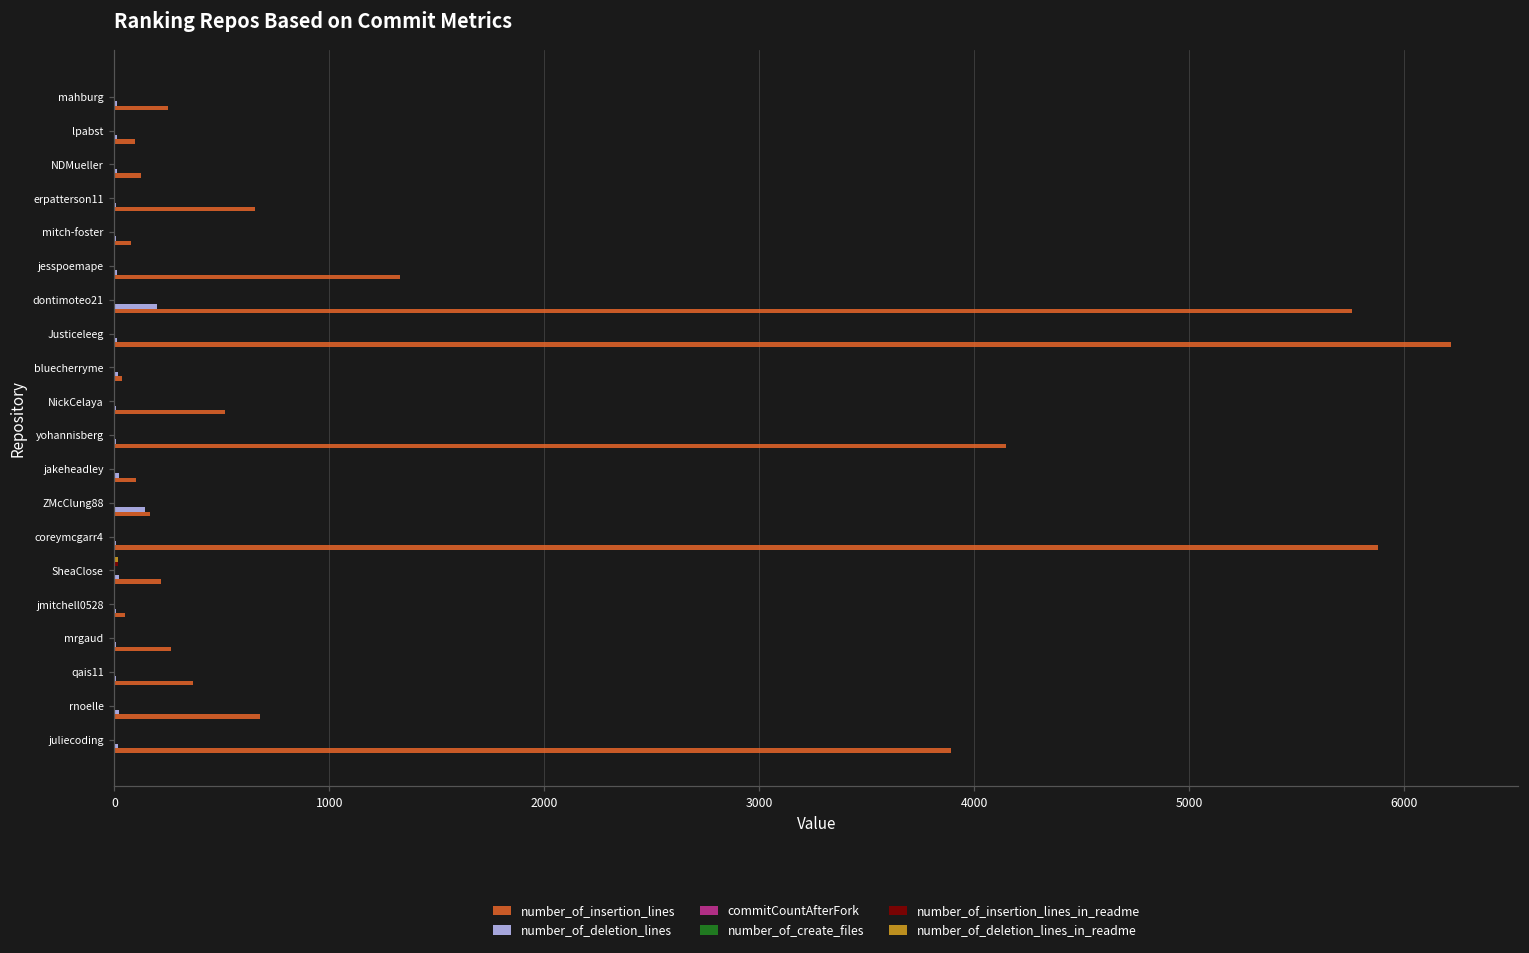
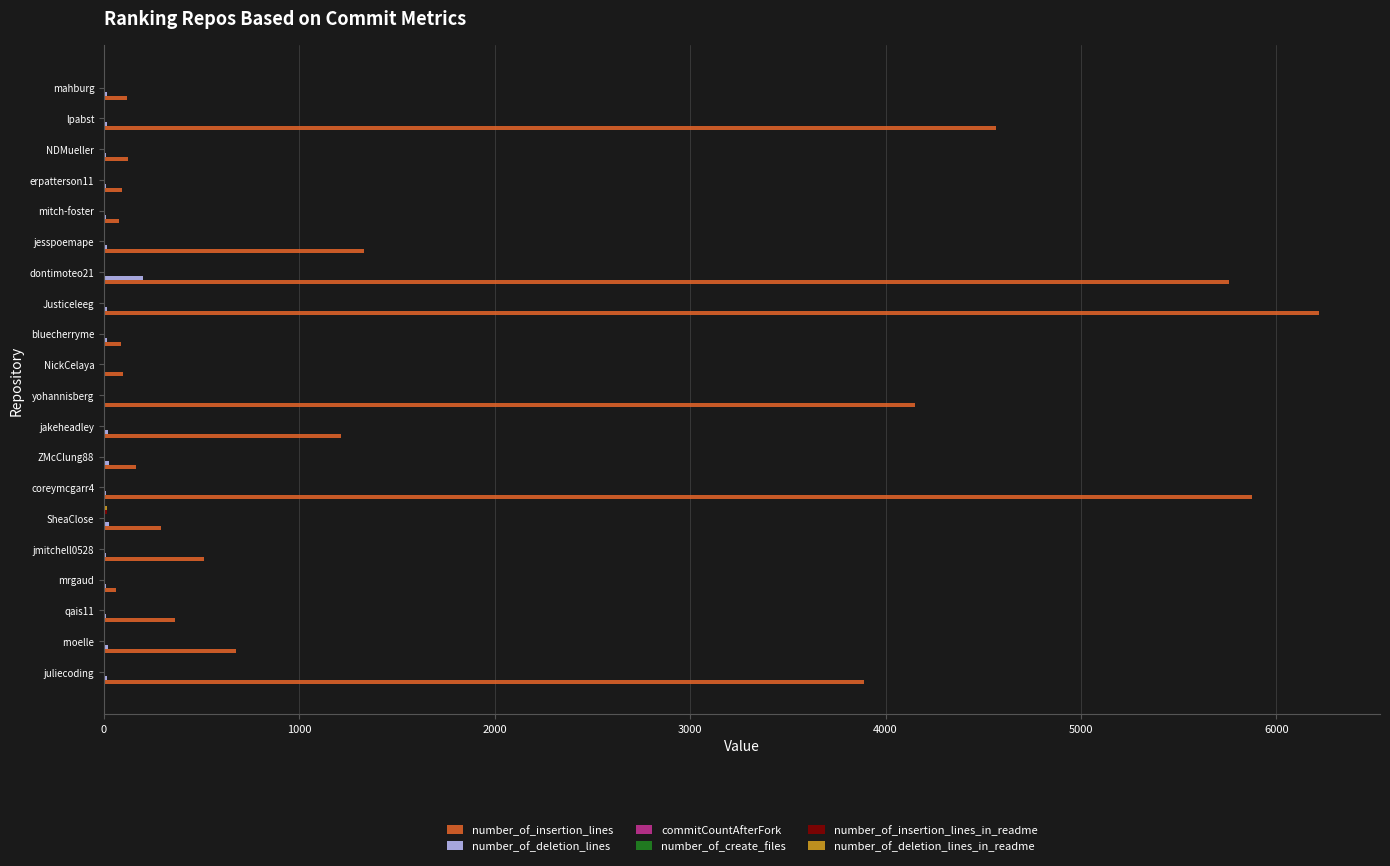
  {
    "number_of_insertion_lines": {
-     "mahburg": 250,
-     "lpabst": 100,
+     "mahburg": 120,
+     "lpabst": 4560,
      "NDMueller": 120,
-     "erpatterson11": 660,
+     "erpatterson11": 90,
      "mitch-foster": 80,
      "jesspoemape": 1330,
      "dontimoteo21": 5760,
      "Justiceleeg": 6220,
-     "bluecherryme": 40,
-     "NickCelaya": 520,
+     "bluecherryme": 90,
+     "NickCelaya": 100,
      "yohannisberg": 4150,
-     "jakeheadley": 100,
+     "jakeheadley": 1210,
      "ZMcClung88": 170,
      "coreymcgarr4": 5880,
-     "SheaClose": 220,
-     "jmitchell0528": 50,
-     "mrgaud": 260,
+     "SheaClose": 290,
+     "jmitchell0528": 510,
+     "mrgaud": 60,
      "qais11": 360,
      "rnoelle": 680,
      "juliecoding": 3890
    },
    "number_of_deletion_lines": {
      "mahburg": 10,
      "lpabst": 10,
      "jesspoemape": 10,
      "dontimoteo21": 200,
      "Justiceleeg": 10,
      "bluecherryme": 20,
      "jakeheadley": 20,
-     "ZMcClung88": 140,
+     "ZMcClung88": 20,
      "SheaClose": 20,
      "rnoelle": 20,
      "juliecoding": 20
    },
    "number_of_create_files": {
      "mahburg": 0,
      "lpabst": 0,
      "NDMueller": 0,
      "erpatterson11": 0,
      "mitch-foster": 0,
      "jesspoemape": 0,
      "bluecherryme": 0,
      "yohannisberg": 0,
      "jakeheadley": 0,
      "ZMcClung88": 0,
      "coreymcgarr4": 0,
      "SheaClose": 0,
      "jmitchell0528": 0,
      "mrgaud": 0,
      "qais11": 0,
      "rnoelle": 0,
      "juliecoding": 0
    },
    "number_of_insertion_lines_in_readme": {
      "mahburg": 0,
      "lpabst": 0,
      "NDMueller": 0,
      "erpatterson11": 0,
      "mitch-foster": 0,
      "jesspoemape": 0,
      "dontimoteo21": 0,
      "Justiceleeg": 0,
      "bluecherryme": 0,
      "NickCelaya": 0,
      "yohannisberg": 0,
      "jakeheadley": 0,
      "ZMcClung88": 0,
      "coreymcgarr4": 0,
      "SheaClose": 20,
      "jmitchell0528": 0,
      "mrgaud": 0,
      "qais11": 0,
      "rnoelle": 0,
      "juliecoding": 0
    },
    "number_of_deletion_lines_in_readme": {
      "mahburg": 0,
      "lpabst": 0,
      "NDMueller": 0,
      "erpatterson11": 0,
      "mitch-foster": 0,
      "jesspoemape": 0,
      "dontimoteo21": 0,
      "Justiceleeg": 0,
      "bluecherryme": 0,
      "NickCelaya": 0,
      "yohannisberg": 0,
      "jakeheadley": 0,
      "ZMcClung88": 0,
      "coreymcgarr4": 0,
      "SheaClose": 20,
      "jmitchell0528": 0,
      "mrgaud": 0,
      "qais11": 0,
      "rnoelle": 0,
      "juliecoding": 0
    }
  }
